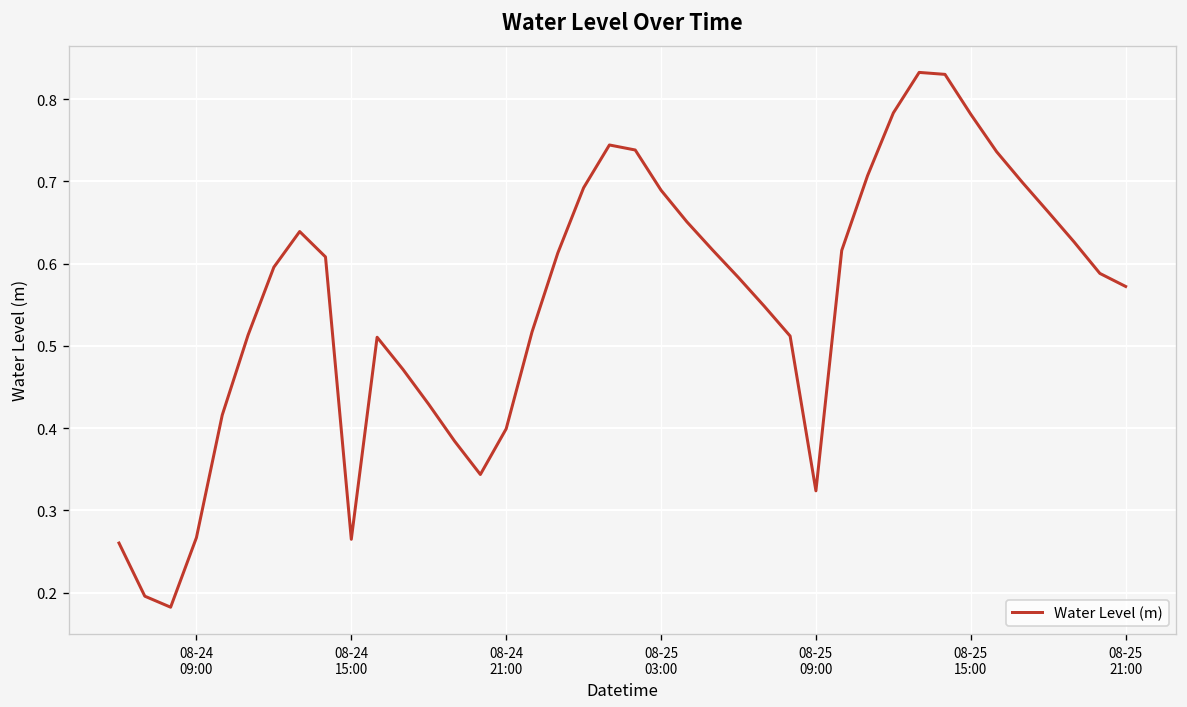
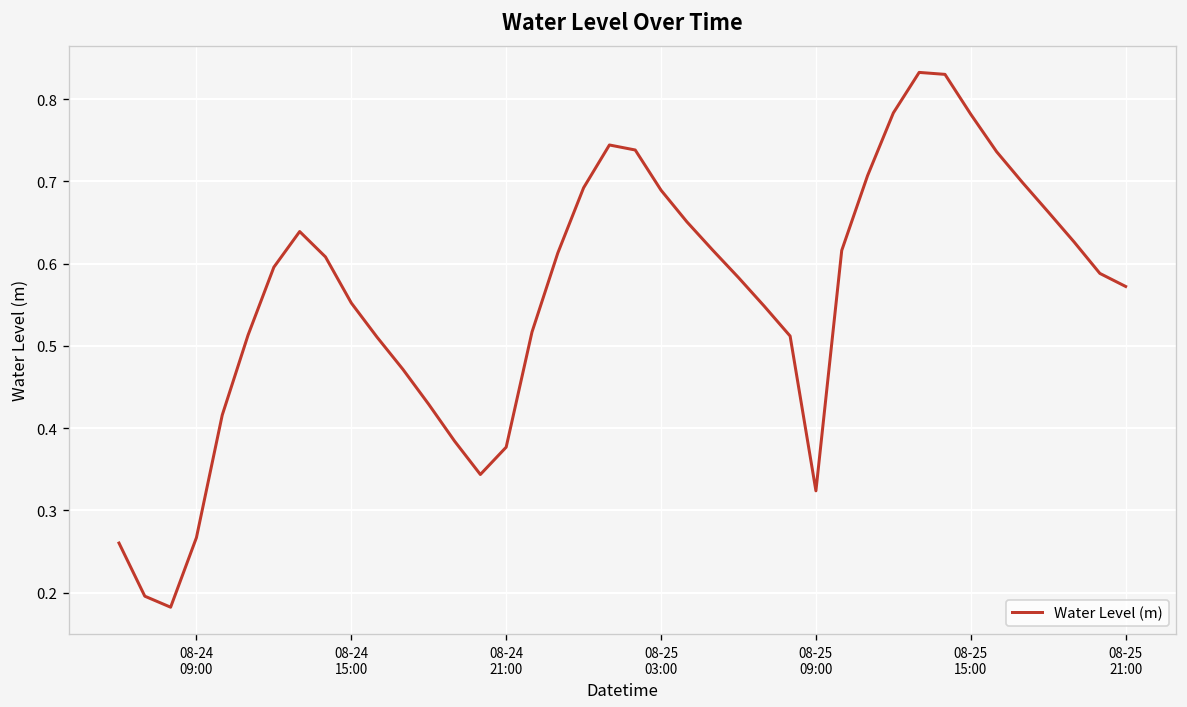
  {
    "08-24 09:00": 0.27,
-   "08-24 15:00": 0.26,
-   "08-24 21:00": 0.40,
+   "08-24 15:00": 0.55,
+   "08-24 21:00": 0.38,
    "08-25 03:00": 0.69,
    "08-25 09:00": 0.32,
    "08-25 15:00": 0.78,
    "08-25 21:00": 0.57
  }
